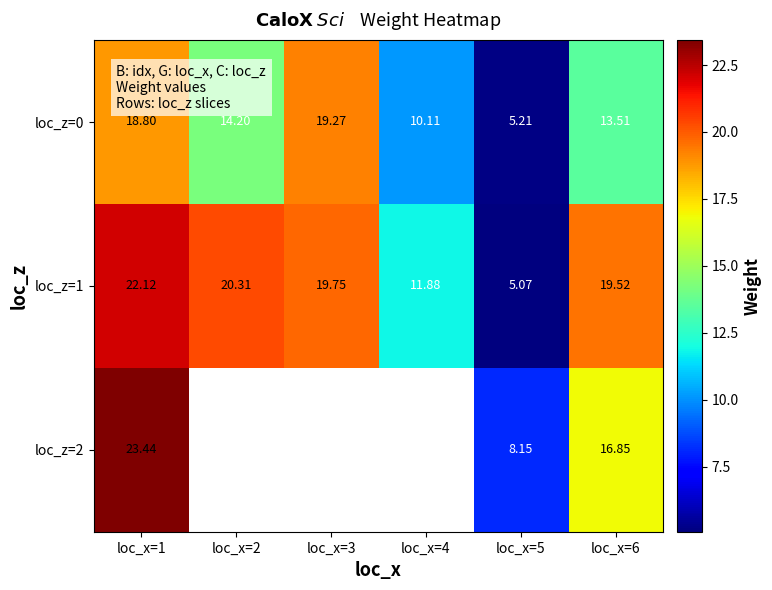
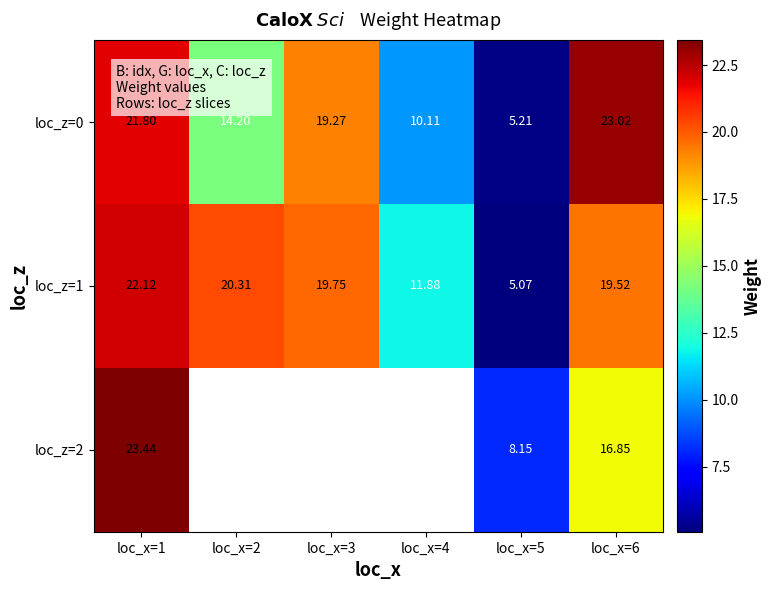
  {
    "loc_z=0": {
-     "loc_x=1": 18.80,
+     "loc_x=1": 21.80,
      "loc_x=3": 19.27,
      "loc_x=4": 10.11,
      "loc_x=5": 5.21,
-     "loc_x=6": 13.51
+     "loc_x=6": 23.02
    },
    "loc_z=1": {
      "loc_x=1": 22.12,
      "loc_x=2": 20.31,
      "loc_x=3": 19.75,
      "loc_x=4": 11.88,
      "loc_x=5": 5.07,
      "loc_x=6": 19.52
    },
    "loc_z=2": {
      "loc_x=1": 23.44,
      "loc_x=5": 8.15,
      "loc_x=6": 16.85
    }
  }
